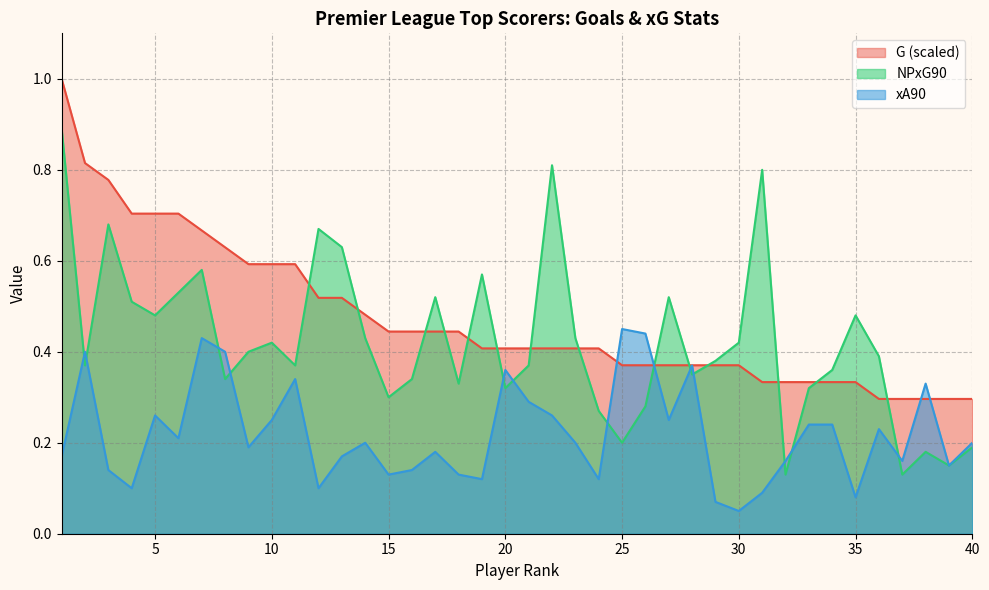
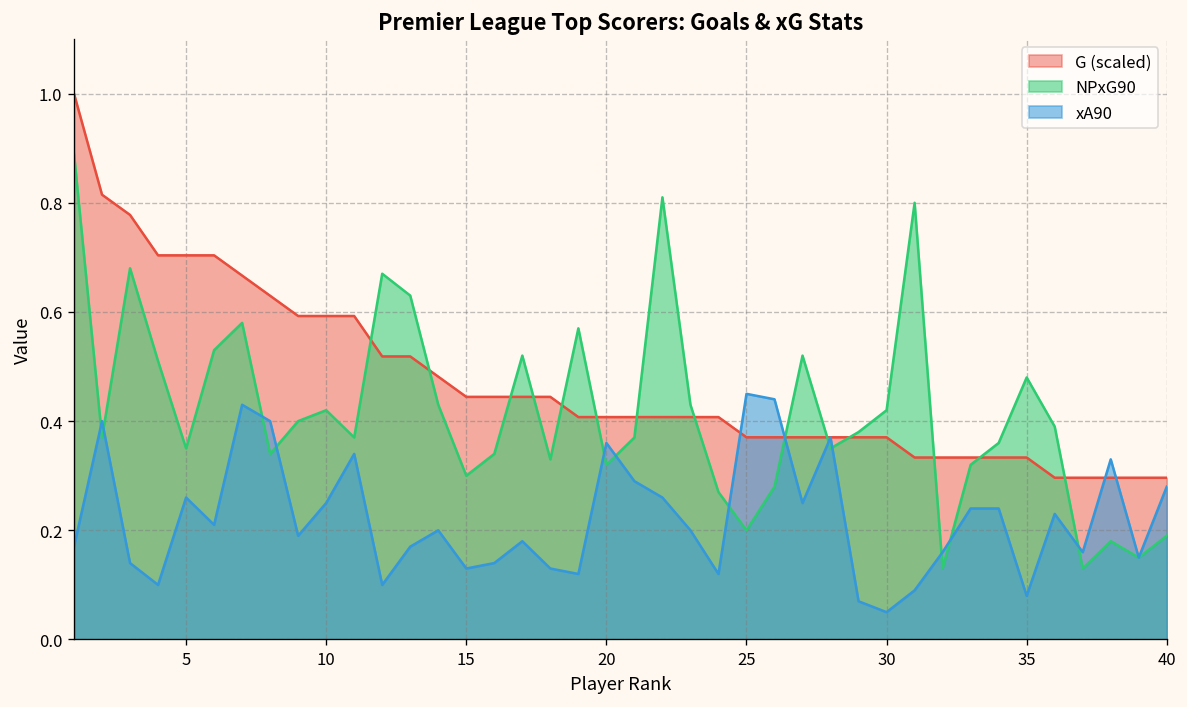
  {
    "G (scaled)": {
      "5": 0.70,
      "10": 0.59,
      "15": 0.44,
      "20": 0.41,
      "25": 0.37,
      "30": 0.37,
      "35": 0.33,
      "40": 0.30
    },
    "NPxG90": {
-     "5": 0.48,
+     "5": 0.35,
      "10": 0.42,
      "15": 0.30,
      "20": 0.32,
      "25": 0.20,
      "30": 0.42,
      "35": 0.48,
      "40": 0.19
    },
    "xA90": {
      "5": 0.26,
      "10": 0.25,
      "15": 0.13,
      "20": 0.36,
      "25": 0.45,
      "30": 0.05,
      "35": 0.08,
-     "40": 0.20
+     "40": 0.28
    }
  }
